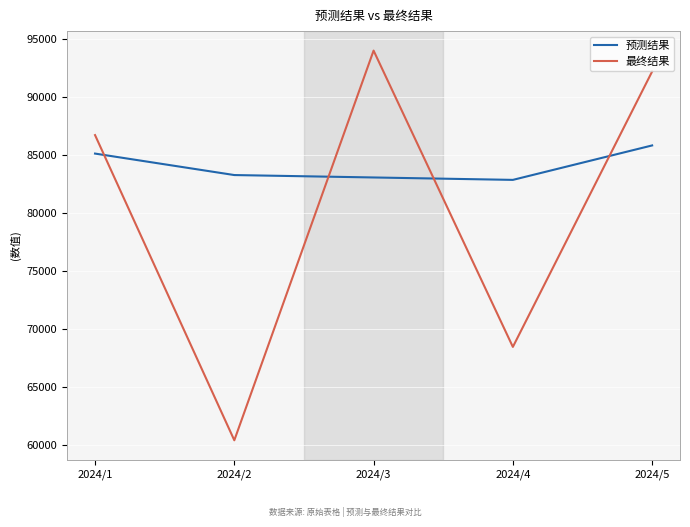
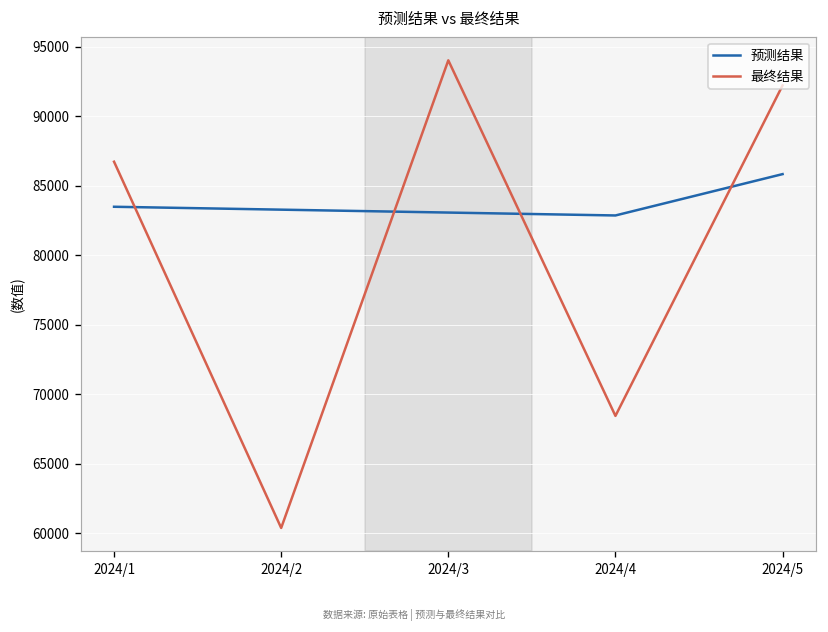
  {
    "预测结果": {
-     "2024/1": 85100,
+     "2024/1": 83500,
      "2024/2": 83300,
      "2024/3": 83100,
      "2024/4": 82900,
      "2024/5": 85800
    },
    "最终结果": {
      "2024/1": 86700,
      "2024/2": 60400,
      "2024/3": 94000,
      "2024/4": 68400,
      "2024/5": 92200
    }
  }
